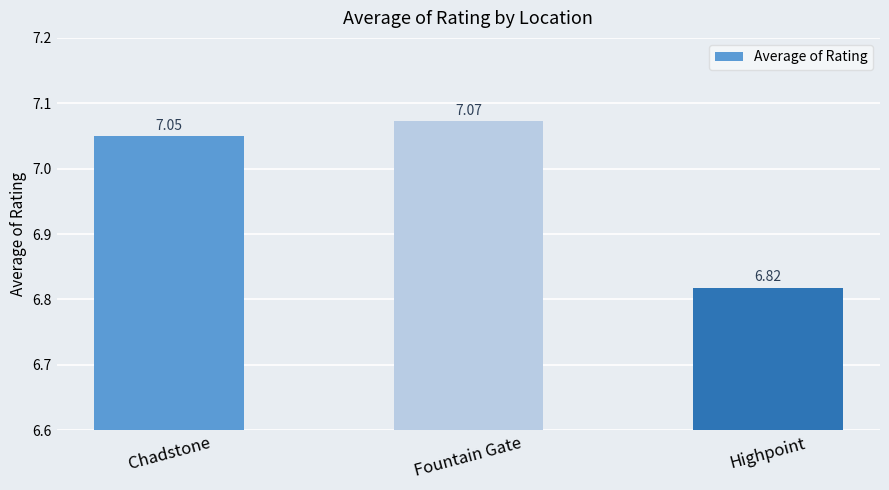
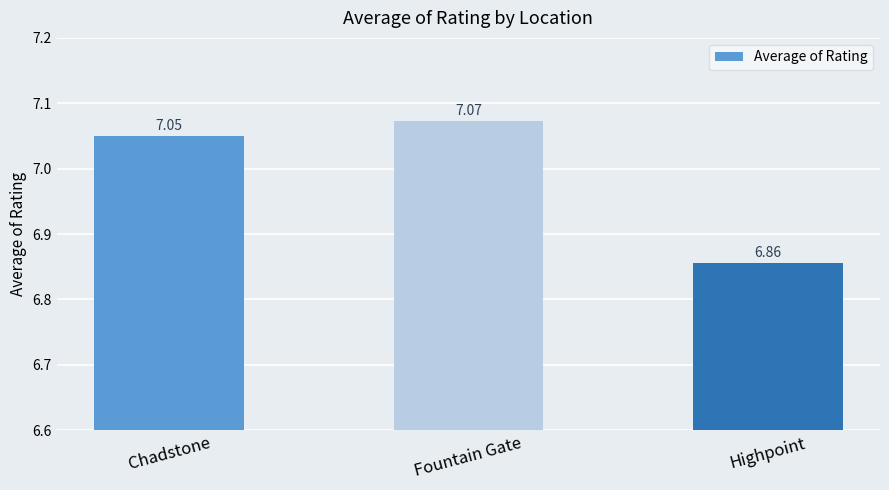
  {
    "Chadstone": 7.05,
    "Fountain Gate": 7.07,
-   "Highpoint": 6.82
+   "Highpoint": 6.86
  }
